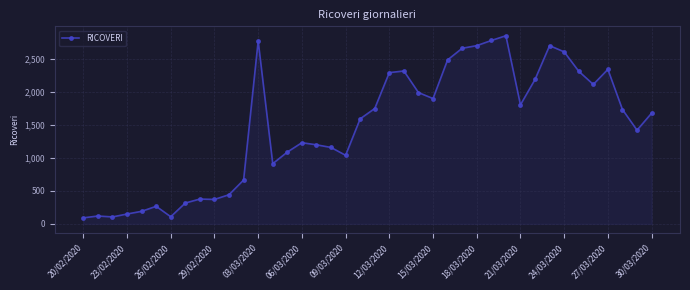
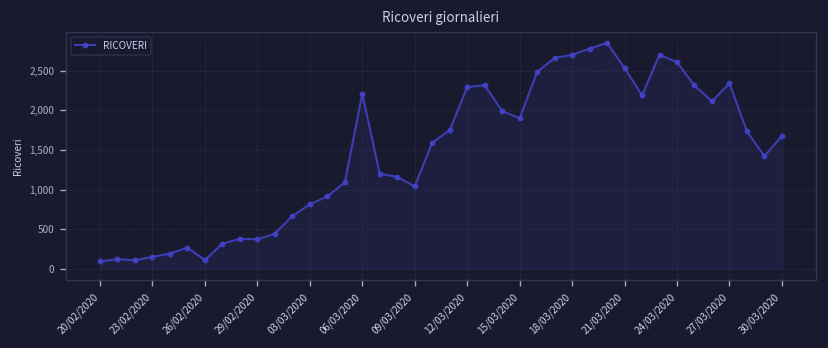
  {
    "20/02/2020": "100",
    "23/02/2020": "200",
    "26/02/2020": "100",
    "29/02/2020": "400",
-   "03/03/2020": "2,800",
-   "06/03/2020": "1,200",
+   "03/03/2020": "800",
+   "06/03/2020": "2,200",
    "09/03/2020": "1,000",
    "12/03/2020": "2,300",
    "15/03/2020": "1,900",
    "18/03/2020": "2,700",
-   "21/03/2020": "1,800",
+   "21/03/2020": "2,500",
    "24/03/2020": "2,600",
    "27/03/2020": "2,300",
    "30/03/2020": "1,700"
  }
